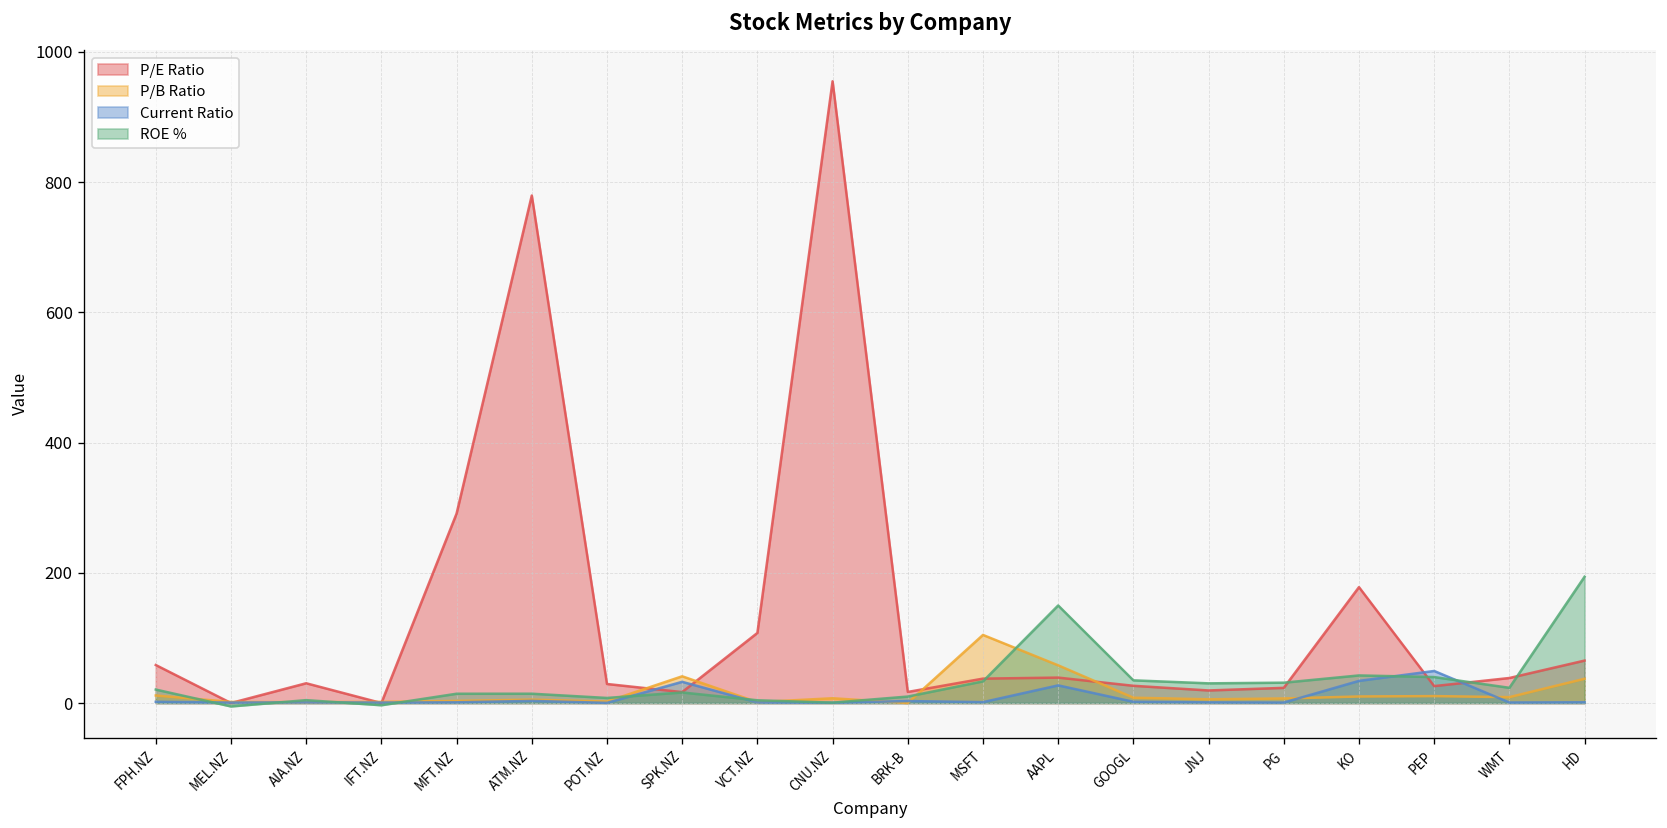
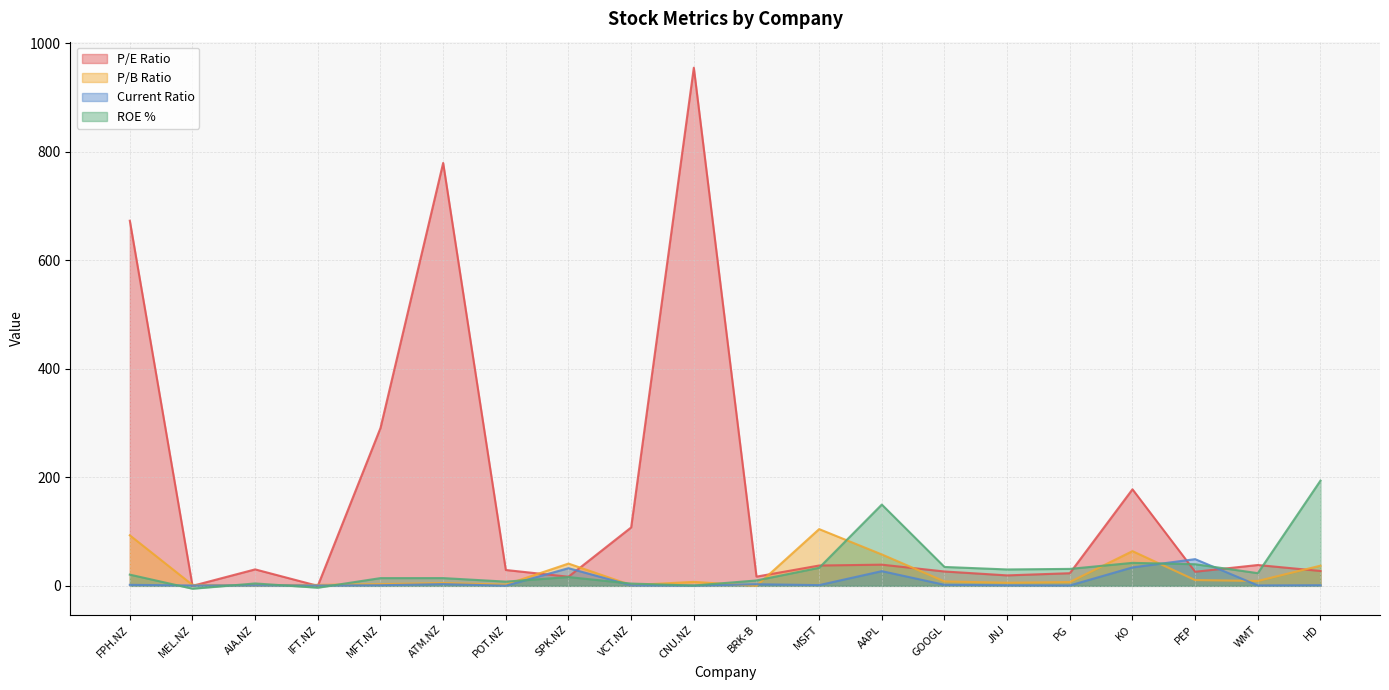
  {
    "P/E Ratio": {
-     "FPH.NZ": 60,
+     "FPH.NZ": 670,
      "AIA.NZ": 30,
      "MFT.NZ": 290,
      "ATM.NZ": 780,
      "POT.NZ": 30,
      "VCT.NZ": 110,
      "CNU.NZ": 960,
      "BRK-B": 20,
      "AAPL": 40,
      "GOOGL": 30,
      "JNJ": 20,
      "PG": 20,
      "KO": 180,
      "PEP": 30,
      "WMT": 40,
-     "HD": 70
+     "HD": 30
    },
    "P/B Ratio": {
-     "FPH.NZ": 10,
+     "FPH.NZ": 90,
      "SPK.NZ": 40,
      "CNU.NZ": 10,
      "MSFT": 100,
      "AAPL": 60,
      "GOOGL": 10,
      "JNJ": 10,
      "PG": 10,
-     "KO": 10,
+     "KO": 60,
      "PEP": 10,
      "WMT": 10,
      "HD": 40
    },
    "Current Ratio": {
      "FPH.NZ": 0,
      "SPK.NZ": 30,
      "MSFT": 0,
      "AAPL": 30,
      "GOOGL": 0,
      "JNJ": 0,
      "PG": 0,
      "KO": 30,
      "PEP": 50,
      "WMT": 0,
      "HD": 0
    }
  }
